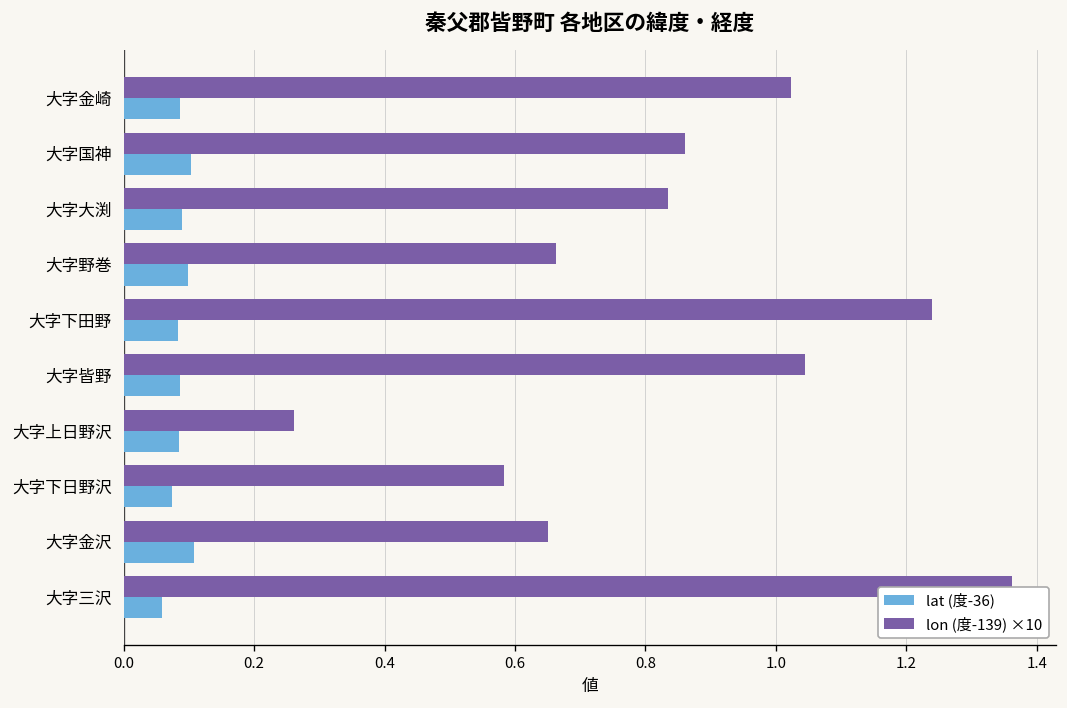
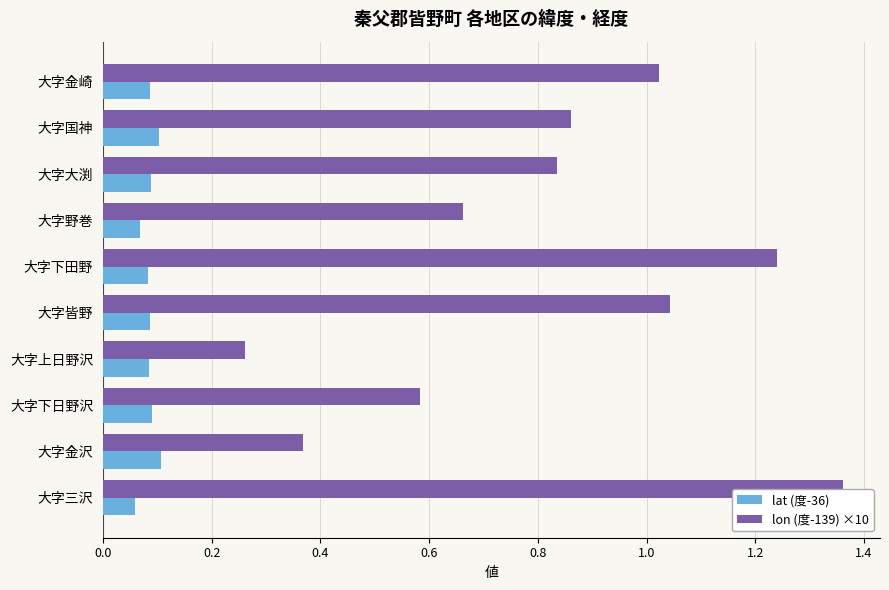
  {
    "lat (度-36)": {
      "大字金崎": 0.09,
      "大字国神": 0.10,
      "大字大渕": 0.09,
-     "大字野巻": 0.10,
+     "大字野巻": 0.07,
      "大字下田野": 0.08,
      "大字皆野": 0.09,
      "大字上日野沢": 0.09,
-     "大字下日野沢": 0.07,
+     "大字下日野沢": 0.09,
      "大字金沢": 0.11,
      "大字三沢": 0.06
    },
    "lon (度-139) ×10": {
      "大字金崎": 1.02,
      "大字国神": 0.86,
      "大字大渕": 0.84,
      "大字野巻": 0.66,
      "大字下田野": 1.24,
      "大字皆野": 1.04,
      "大字上日野沢": 0.26,
      "大字下日野沢": 0.58,
-     "大字金沢": 0.65,
+     "大字金沢": 0.37,
      "大字三沢": 1.36
    }
  }
